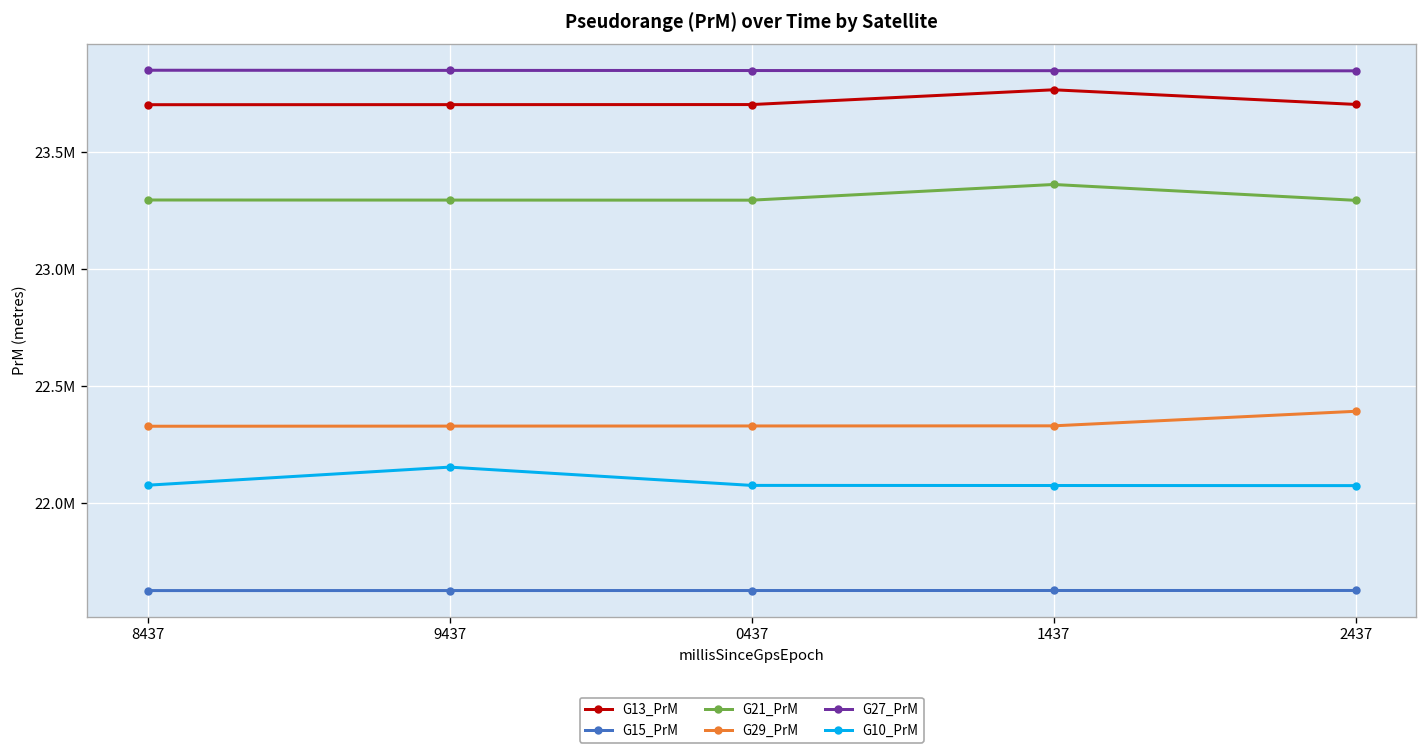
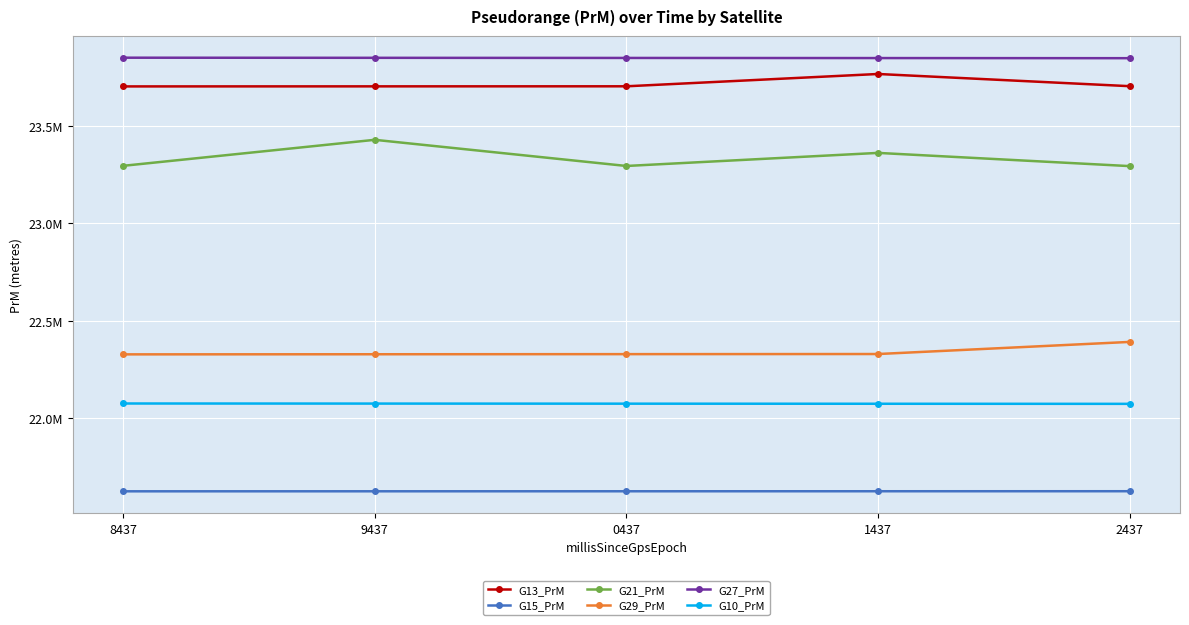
  {
    "G13_PrM": {
      "8437": 23700000,
      "9437": 23700000,
      "0437": 23700000,
      "1437": 23770000,
      "2437": 23700000
    },
    "G15_PrM": {
      "8437": 21630000,
      "9437": 21630000,
      "0437": 21630000,
      "1437": 21630000,
      "2437": 21630000
    },
    "G21_PrM": {
      "8437": 23300000,
-     "9437": 23300000,
+     "9437": 23430000,
      "0437": 23290000,
      "1437": 23360000,
      "2437": 23290000
    },
    "G29_PrM": {
      "8437": 22330000,
      "9437": 22330000,
      "0437": 22330000,
      "1437": 22330000,
      "2437": 22390000
    },
    "G27_PrM": {
      "8437": 23850000,
      "9437": 23850000,
      "0437": 23850000,
      "1437": 23850000,
      "2437": 23850000
    },
    "G10_PrM": {
      "8437": 22080000,
-     "9437": 22150000,
+     "9437": 22080000,
      "0437": 22080000,
      "1437": 22070000,
      "2437": 22070000
    }
  }
